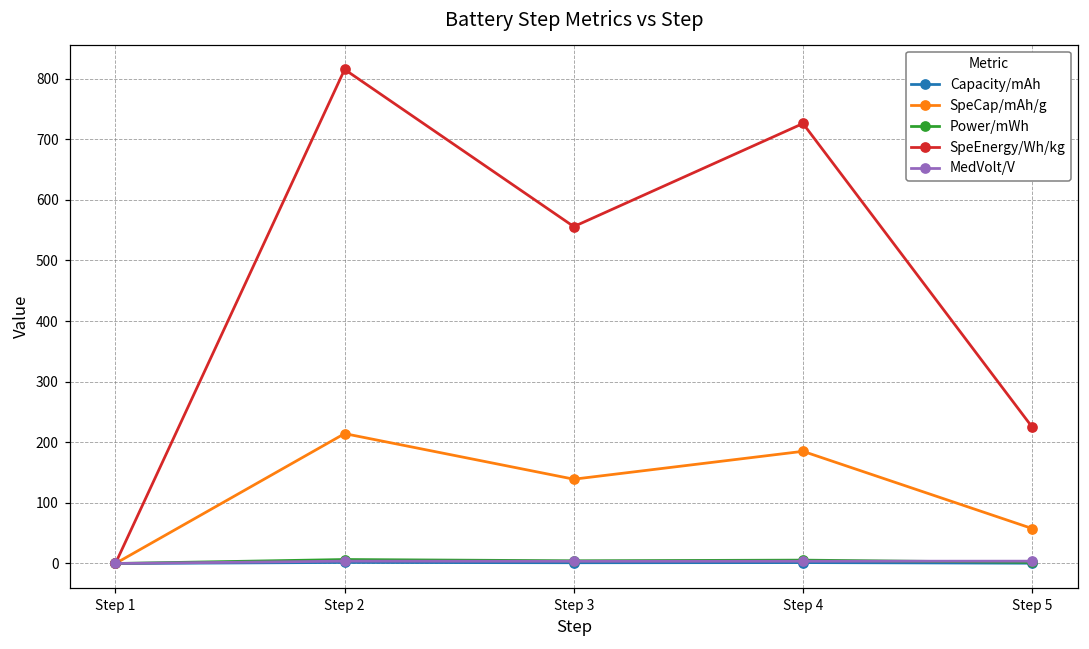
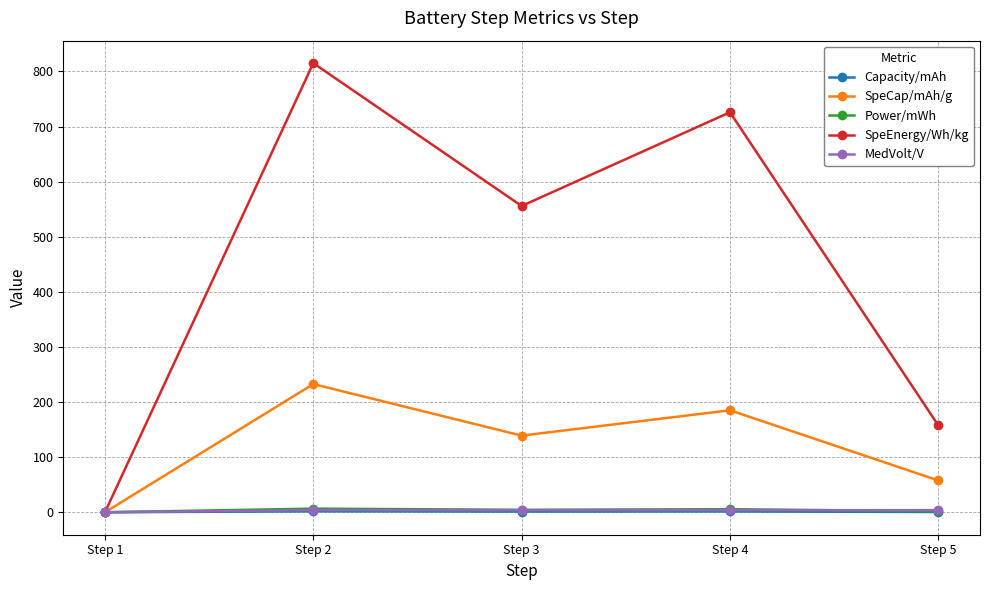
  {
    "SpeCap/mAh/g": {
-     "Step 2": 210,
+     "Step 2": 230,
      "Step 3": 140,
      "Step 4": 190,
      "Step 5": 60
    },
    "SpeEnergy/Wh/kg": {
      "Step 2": 820,
      "Step 3": 560,
      "Step 4": 730,
-     "Step 5": 230
+     "Step 5": 160
    }
  }
